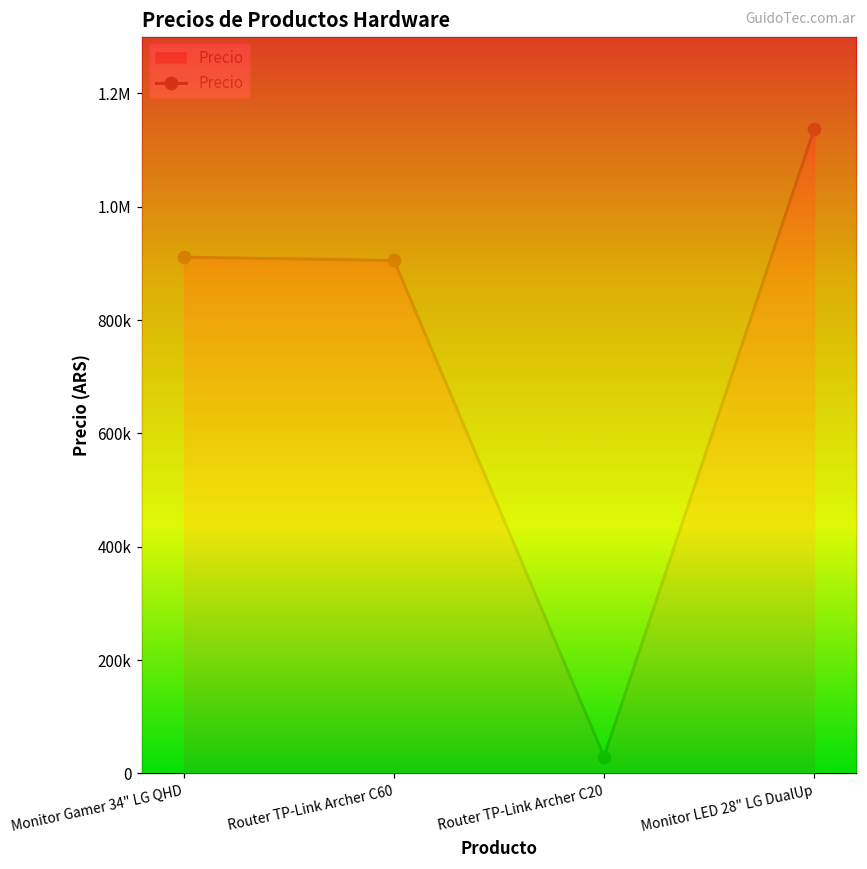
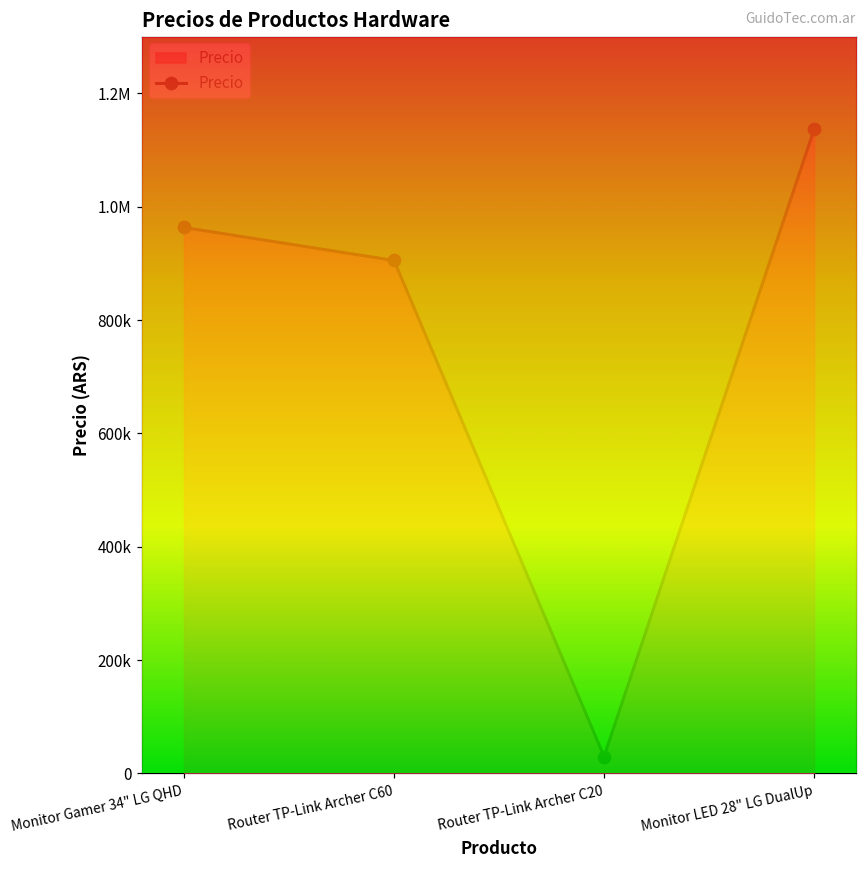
  {
-   "Monitor Gamer 34\" LG QHD": 910000,
+   "Monitor Gamer 34\" LG QHD": 960000,
    "Router TP-Link Archer C60": 910000,
    "Router TP-Link Archer C20": 30000,
    "Monitor LED 28\" LG DualUp": 1140000
  }
